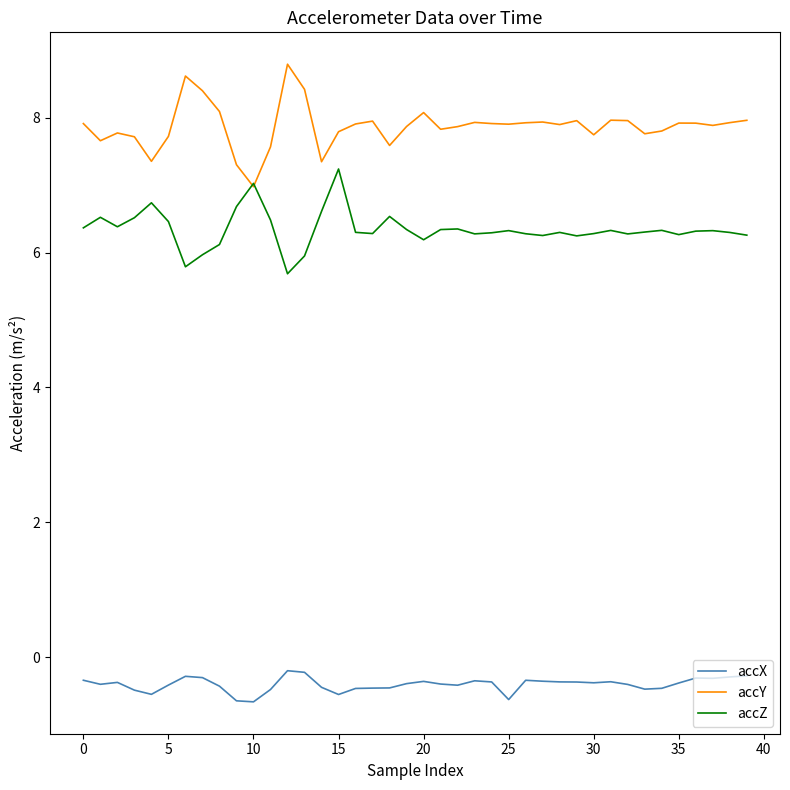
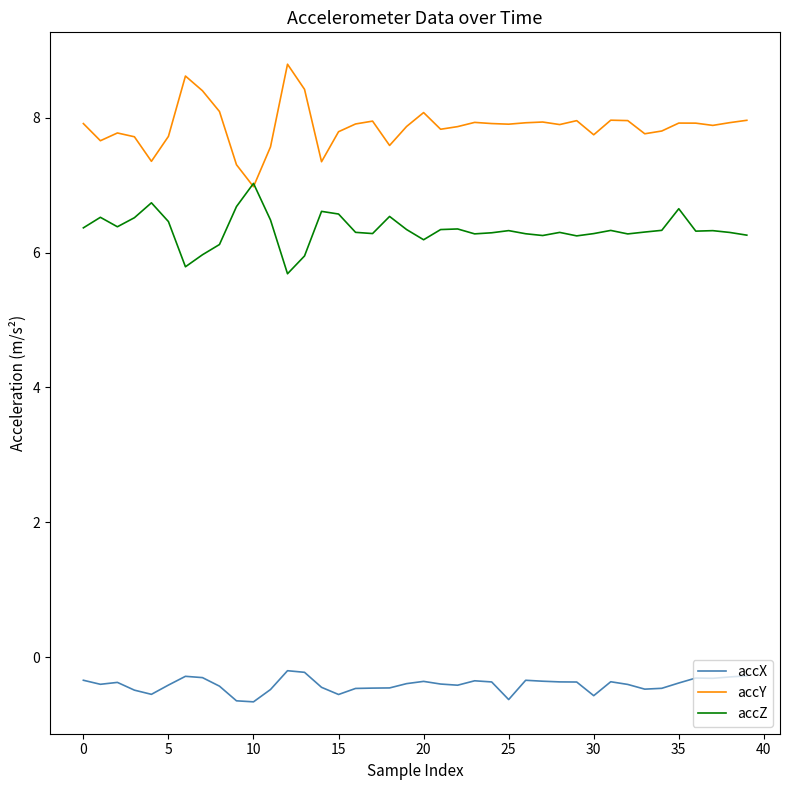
  {
    "accX": {
      "0": -0.3,
      "5": -0.4,
      "10": -0.7,
      "15": -0.6,
      "20": -0.4,
      "25": -0.6,
-     "30": -0.4,
+     "30": -0.6,
      "35": -0.4
    },
    "accY": {
      "0": 7.9,
      "5": 7.7,
      "10": 7.0,
      "15": 7.8,
      "20": 8.1,
      "25": 7.9,
      "30": 7.7,
      "35": 7.9
    },
    "accZ": {
      "0": 6.4,
      "5": 6.5,
      "10": 7.0,
-     "15": 7.2,
+     "15": 6.6,
      "20": 6.2,
      "25": 6.3,
      "30": 6.3,
-     "35": 6.3
+     "35": 6.7
    }
  }
